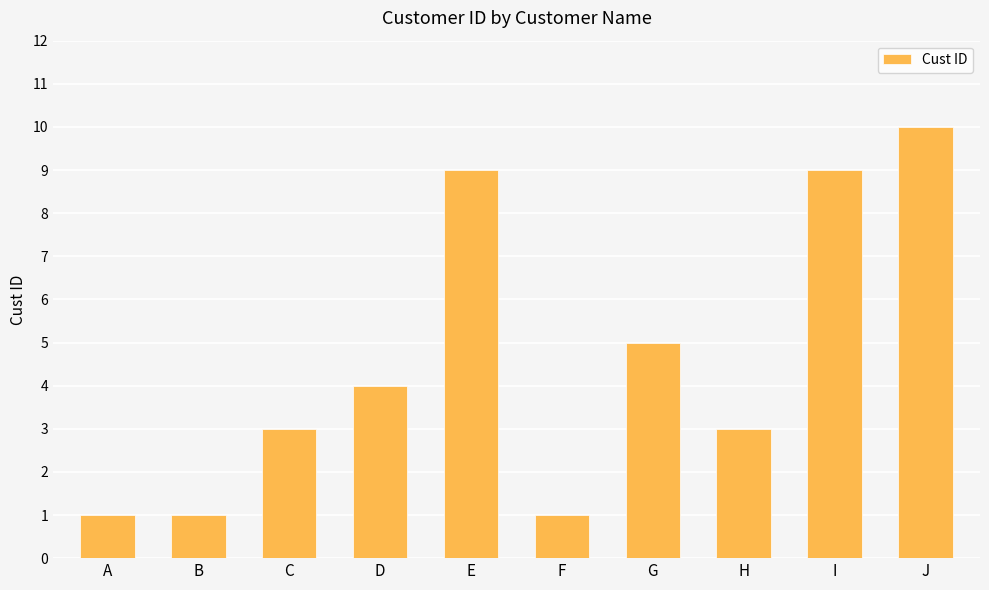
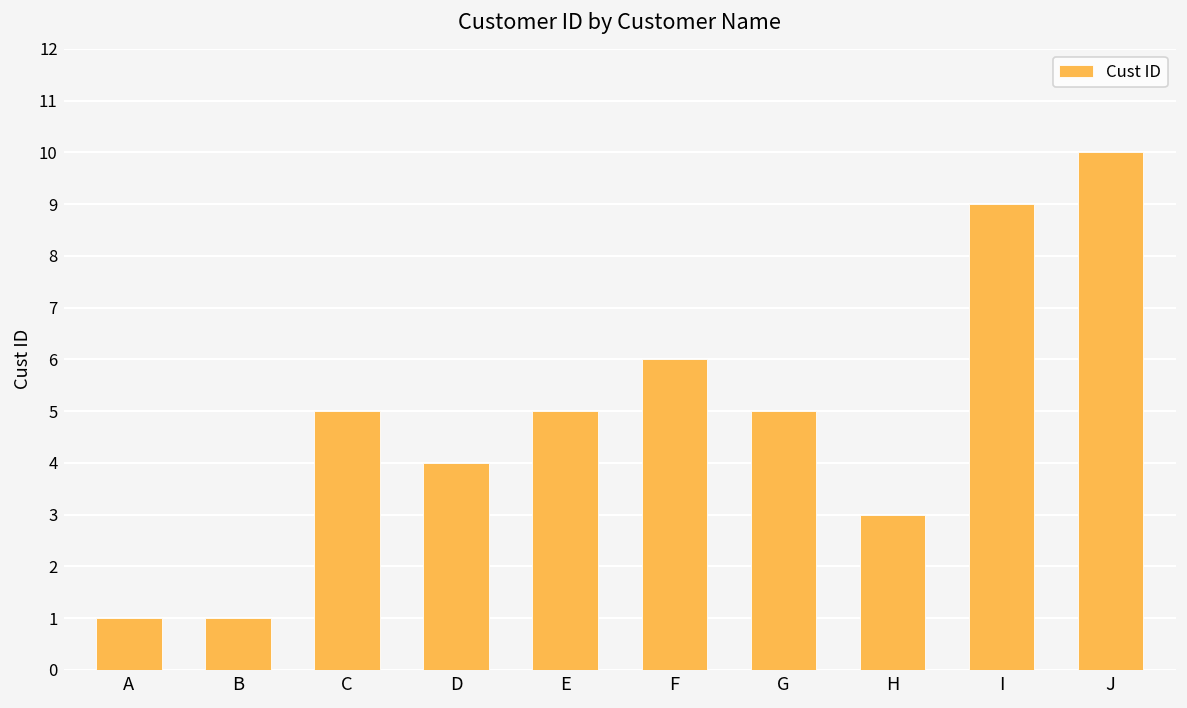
  {
    "A": 1,
    "B": 1,
-   "C": 3,
+   "C": 5,
    "D": 4,
-   "E": 9,
-   "F": 1,
+   "E": 5,
+   "F": 6,
    "G": 5,
    "H": 3,
    "I": 9,
    "J": 10
  }
